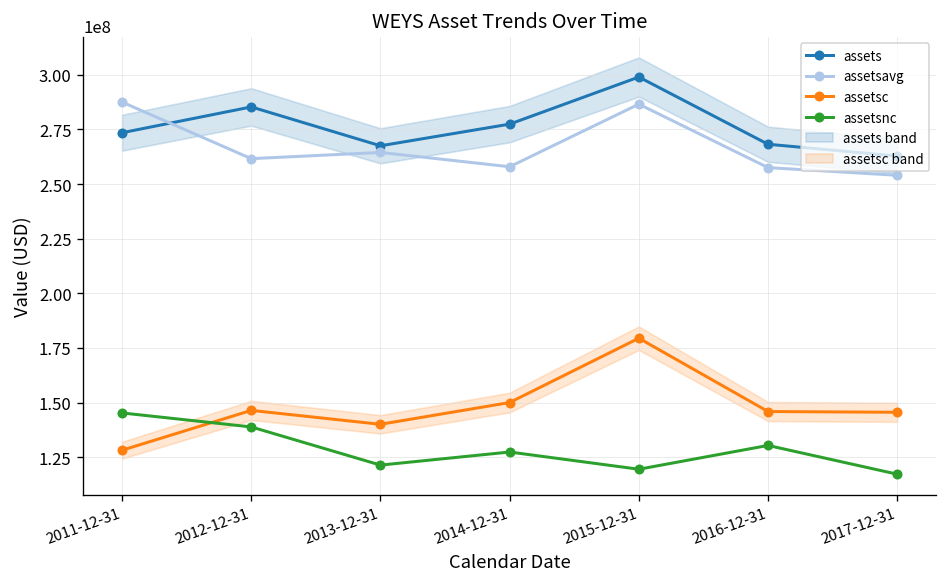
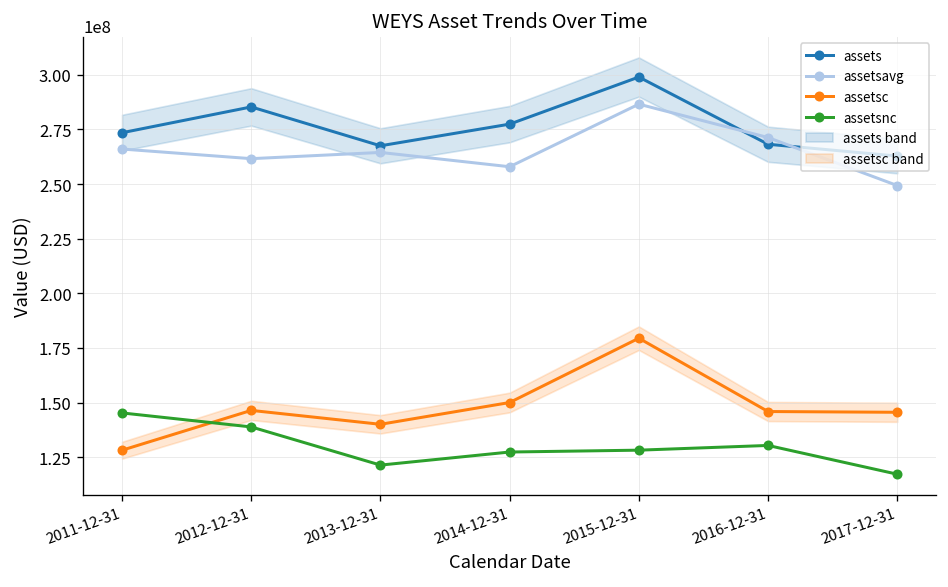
  {
    "assetsavg": {
-     "2011-12-31": 288000000,
+     "2011-12-31": 266000000,
      "2012-12-31": 262000000,
      "2013-12-31": 264000000,
      "2014-12-31": 258000000,
      "2015-12-31": 287000000,
-     "2016-12-31": 258000000,
-     "2017-12-31": 254000000
+     "2016-12-31": 271000000,
+     "2017-12-31": 249000000
    },
    "assetsnc": {
      "2011-12-31": 145000000,
      "2012-12-31": 139000000,
      "2013-12-31": 121000000,
      "2014-12-31": 127000000,
-     "2015-12-31": 120000000,
+     "2015-12-31": 128000000,
      "2016-12-31": 130000000,
      "2017-12-31": 117000000
    }
  }
